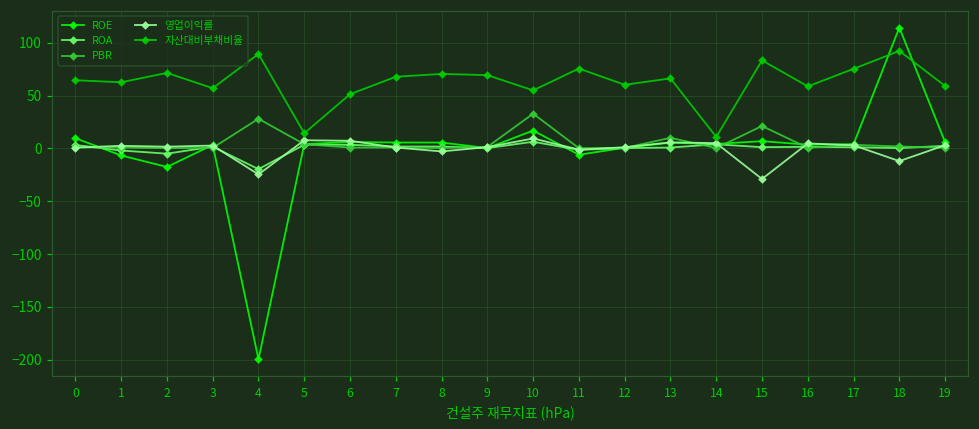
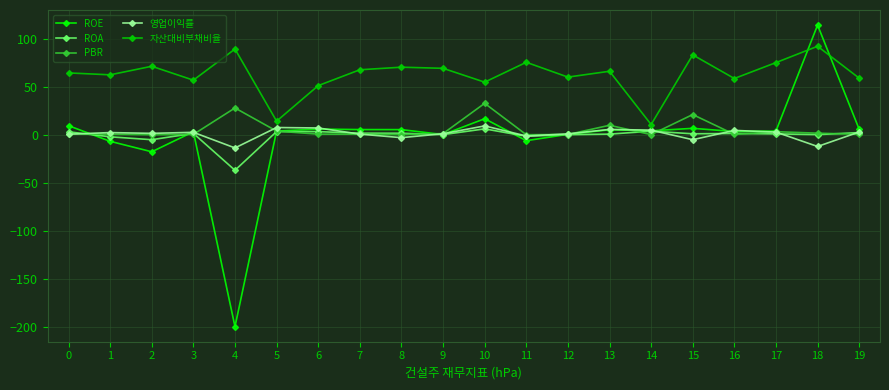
  {
    "ROA": {
      "1": 0,
      "2": -10,
-     "4": -20,
+     "4": -40,
      "10": 10,
      "13": 0,
      "15": 0
    },
    "PBR": {
      "4": 30,
      "10": 30,
      "13": 10,
      "14": 0,
      "15": 20
    },
    "영업이익률": {
-     "4": -20,
+     "4": -10,
      "5": 10,
      "8": 0,
      "10": 10,
-     "15": -30,
+     "15": -10,
      "18": -10
    }
  }
